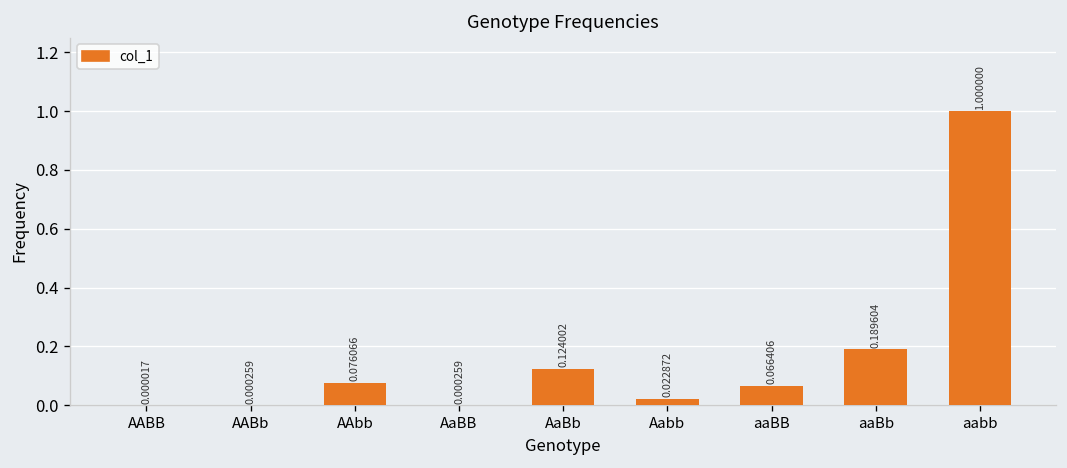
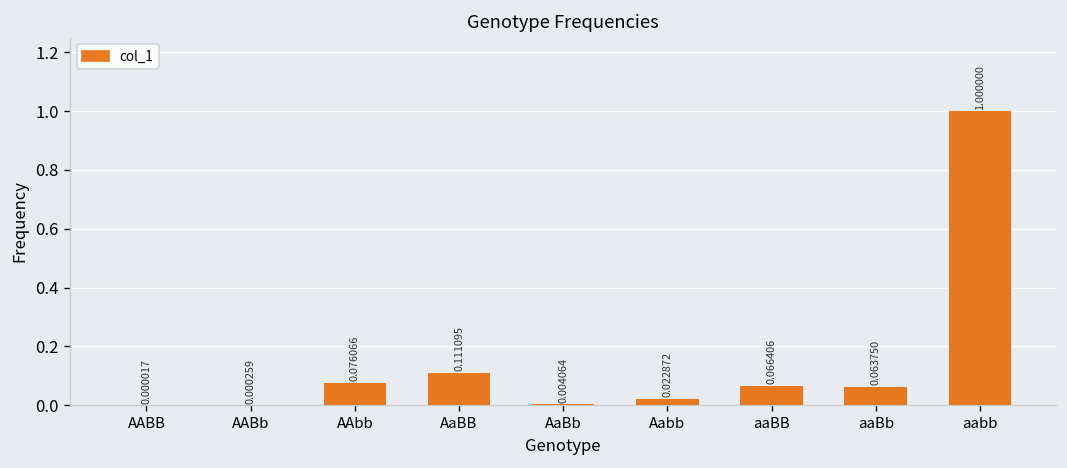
  {
    "AABB": 0.000017,
    "AABb": 0.000259,
    "AAbb": 0.076066,
-   "AaBB": 0.000259,
-   "AaBb": 0.124002,
+   "AaBB": 0.111095,
+   "AaBb": 0.004064,
    "Aabb": 0.022872,
    "aaBB": 0.066406,
-   "aaBb": 0.189604,
+   "aaBb": 0.063750,
    "aabb": 1.000000
  }
